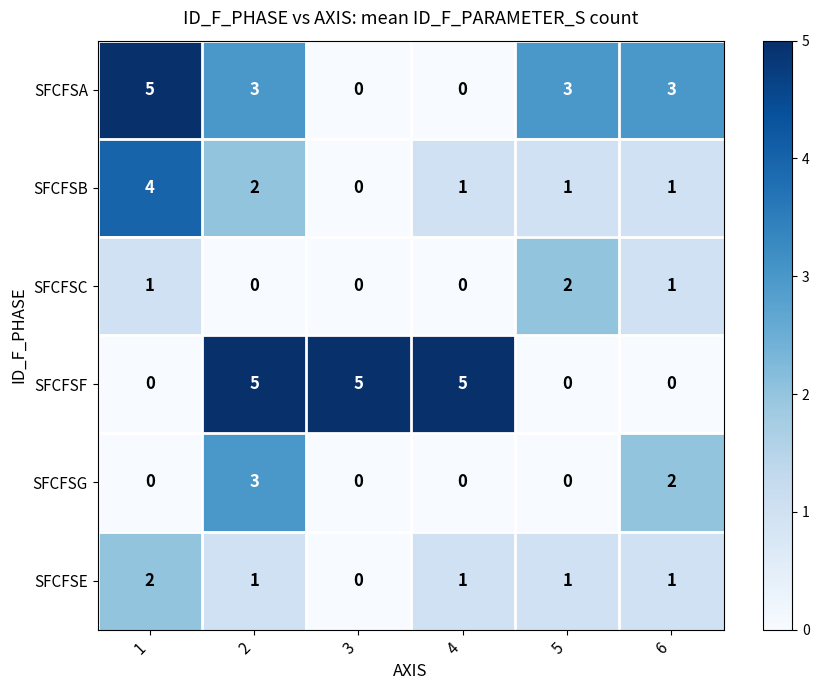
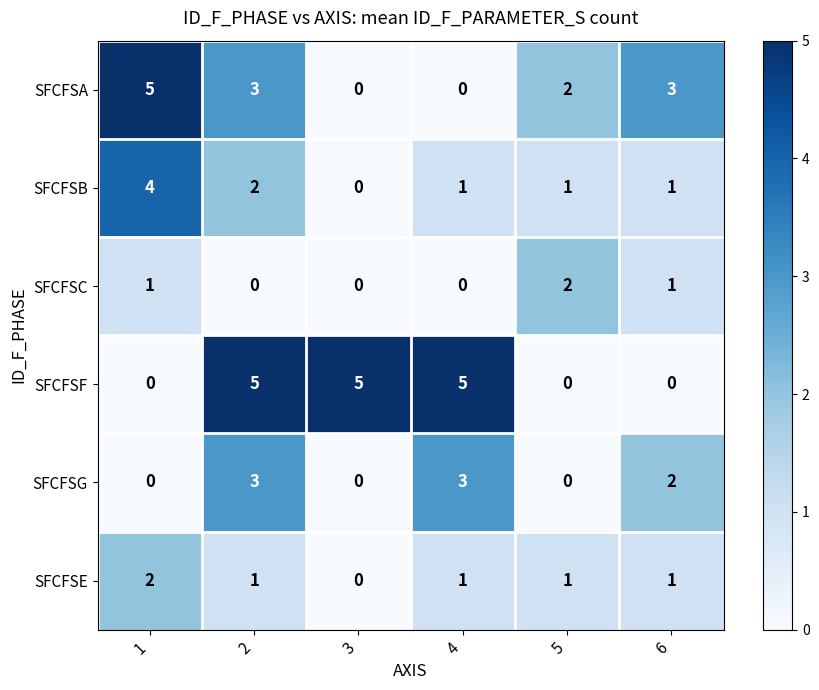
  {
    "SFCFSA": {
      "1": 5,
      "2": 3,
      "3": 0,
      "4": 0,
-     "5": 3,
+     "5": 2,
      "6": 3
    },
    "SFCFSB": {
      "1": 4,
      "2": 2,
      "3": 0,
      "4": 1,
      "5": 1,
      "6": 1
    },
    "SFCFSC": {
      "1": 1,
      "2": 0,
      "3": 0,
      "4": 0,
      "5": 2,
      "6": 1
    },
    "SFCFSF": {
      "1": 0,
      "2": 5,
      "3": 5,
      "4": 5,
      "5": 0,
      "6": 0
    },
    "SFCFSG": {
      "1": 0,
      "2": 3,
      "3": 0,
-     "4": 0,
+     "4": 3,
      "5": 0,
      "6": 2
    },
    "SFCFSE": {
      "1": 2,
      "2": 1,
      "3": 0,
      "4": 1,
      "5": 1,
      "6": 1
    }
  }
